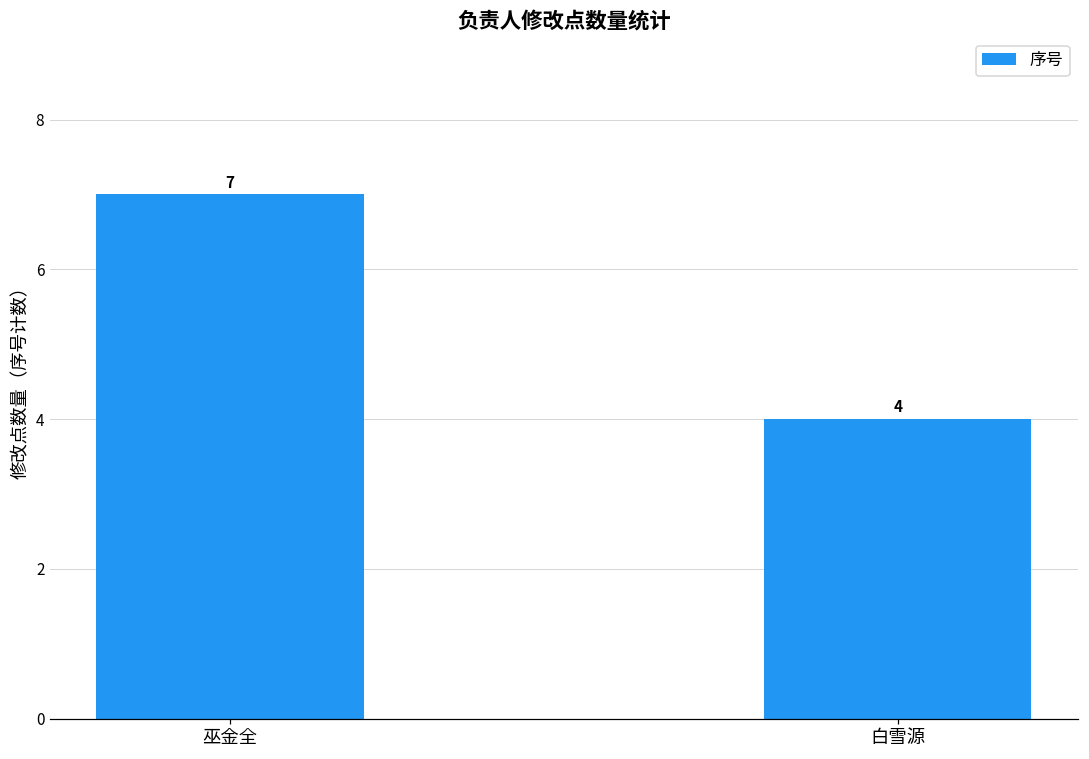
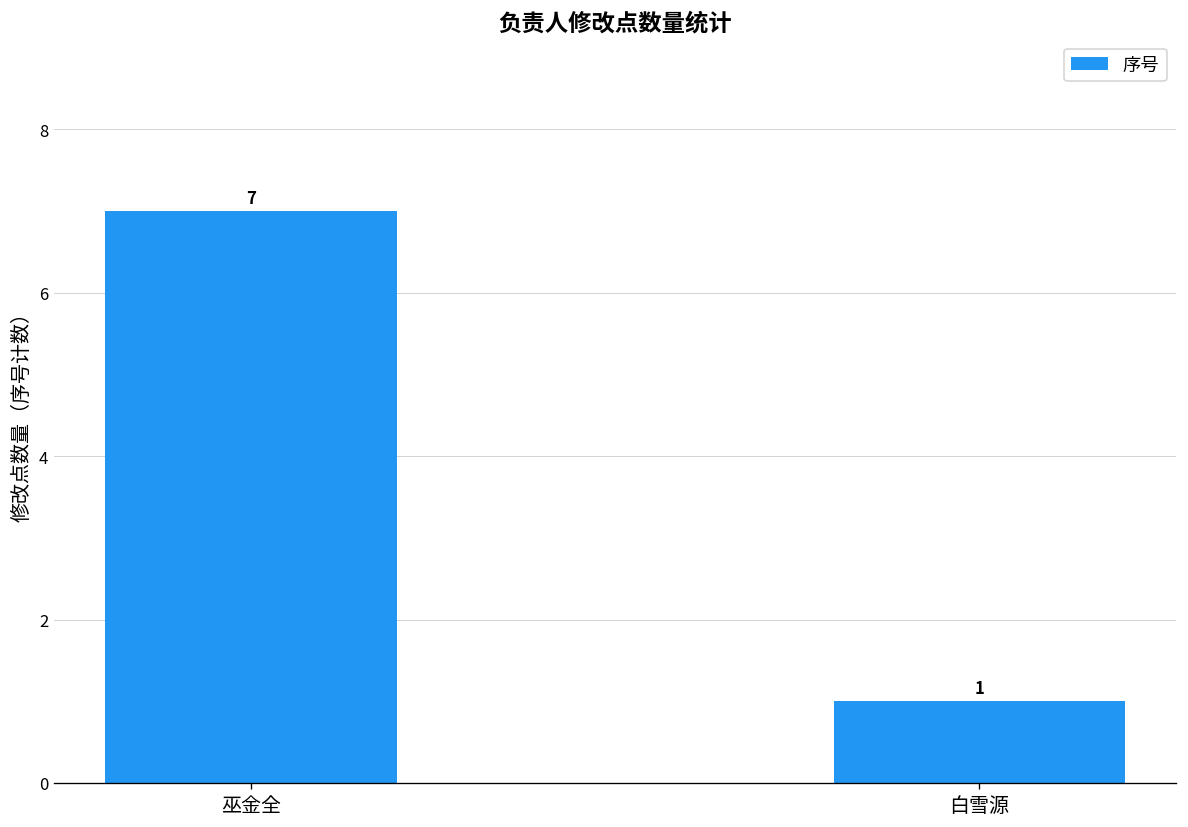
  {
    "巫金全": 7,
-   "白雪源": 4
+   "白雪源": 1
  }
